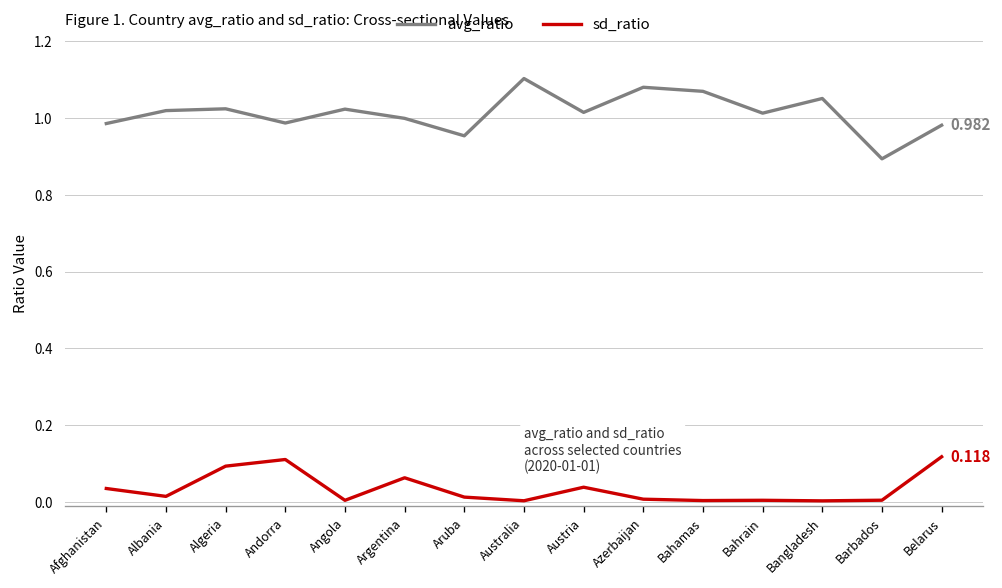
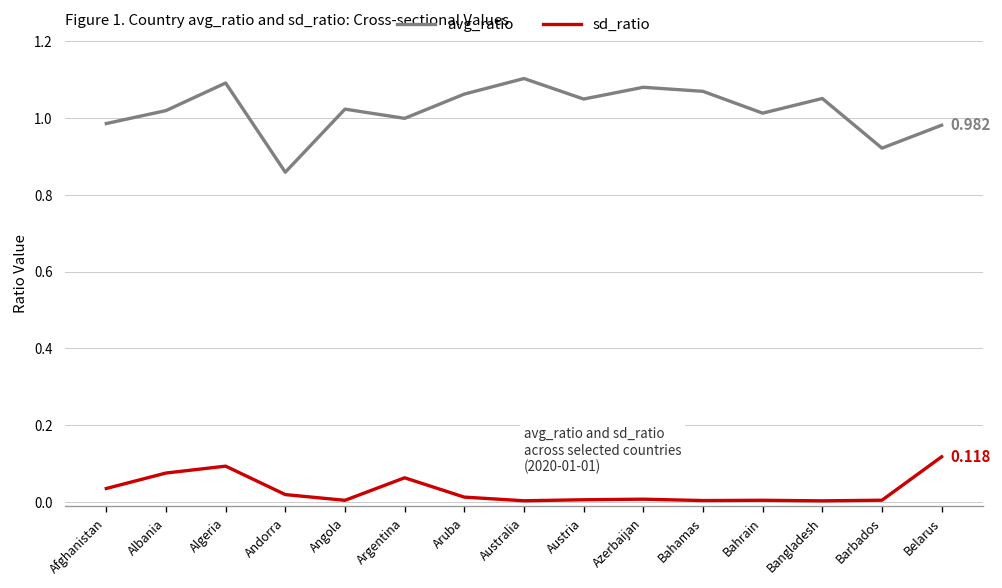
  {
    "avg_ratio": {
      "Afghanistan": 0.99,
      "Albania": 1.02,
-     "Algeria": 1.02,
-     "Andorra": 0.99,
+     "Algeria": 1.09,
+     "Andorra": 0.86,
      "Angola": 1.02,
      "Argentina": 1.00,
-     "Aruba": 0.95,
+     "Aruba": 1.06,
      "Australia": 1.10,
-     "Austria": 1.02,
+     "Austria": 1.05,
      "Azerbaijan": 1.08,
      "Bahamas": 1.07,
      "Bahrain": 1.01,
      "Bangladesh": 1.05,
-     "Barbados": 0.89
+     "Barbados": 0.92
    },
    "sd_ratio": {
      "Afghanistan": 0.03,
-     "Albania": 0.01,
+     "Albania": 0.08,
      "Algeria": 0.09,
-     "Andorra": 0.11,
+     "Andorra": 0.02,
      "Angola": 0.00,
      "Argentina": 0.06,
      "Aruba": 0.01,
      "Australia": 0.00,
-     "Austria": 0.04,
+     "Austria": 0.01,
      "Azerbaijan": 0.01,
      "Bahamas": 0.00,
      "Bahrain": 0.00,
      "Bangladesh": 0.00,
      "Barbados": 0.00
    }
  }
